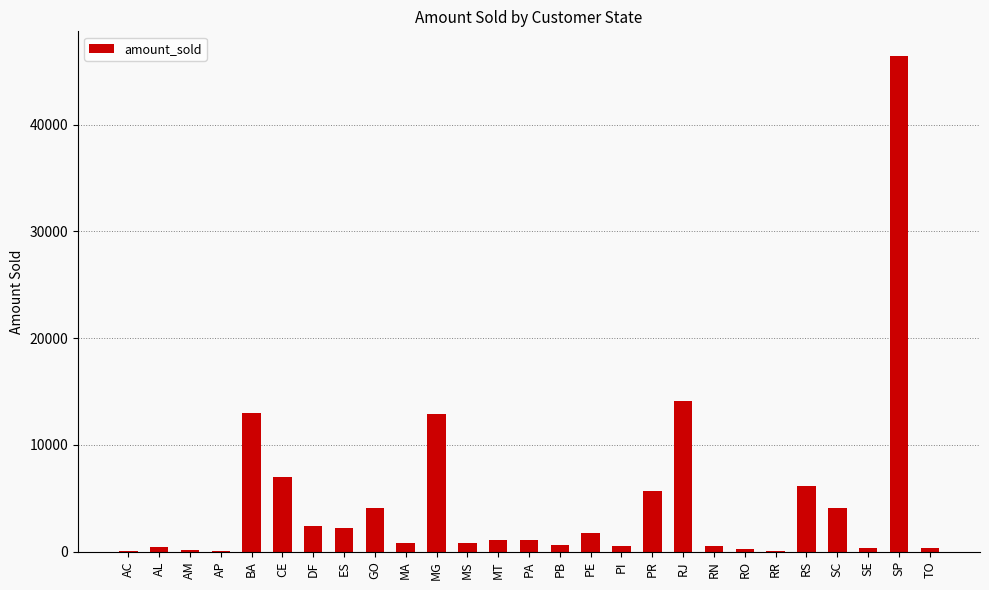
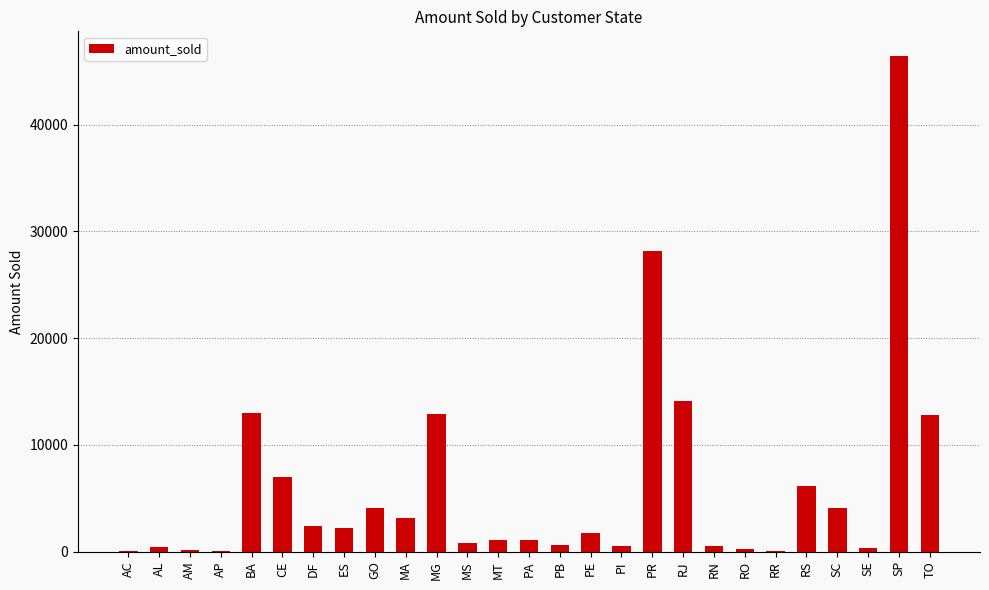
  {
    "AL": 400,
    "BA": 12900,
    "CE": 7000,
    "DF": 2400,
    "ES": 2200,
    "GO": 4100,
-   "MA": 800,
+   "MA": 3100,
    "MG": 12900,
    "MS": 800,
    "MT": 1000,
    "PA": 1100,
    "PB": 600,
    "PE": 1700,
    "PI": 500,
-   "PR": 5600,
+   "PR": 28200,
    "RJ": 14100,
    "RN": 500,
    "RO": 300,
    "RS": 6100,
    "SC": 4100,
    "SE": 400,
    "SP": 46400,
-   "TO": 300
+   "TO": 12800
  }
